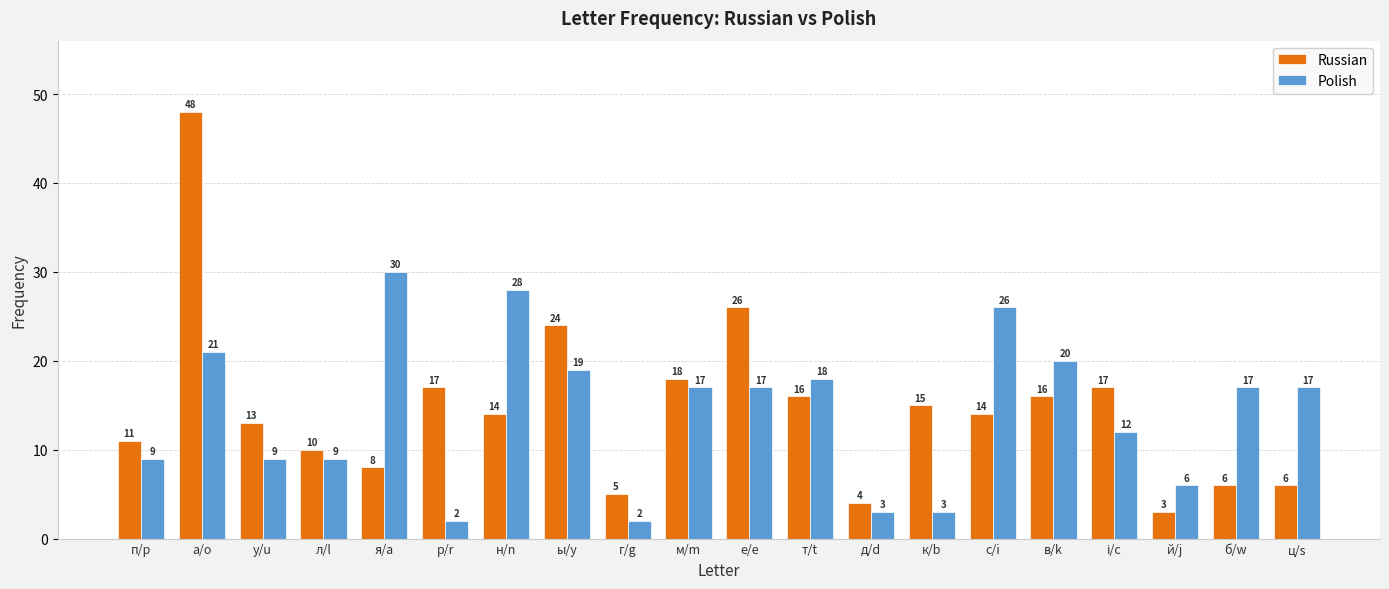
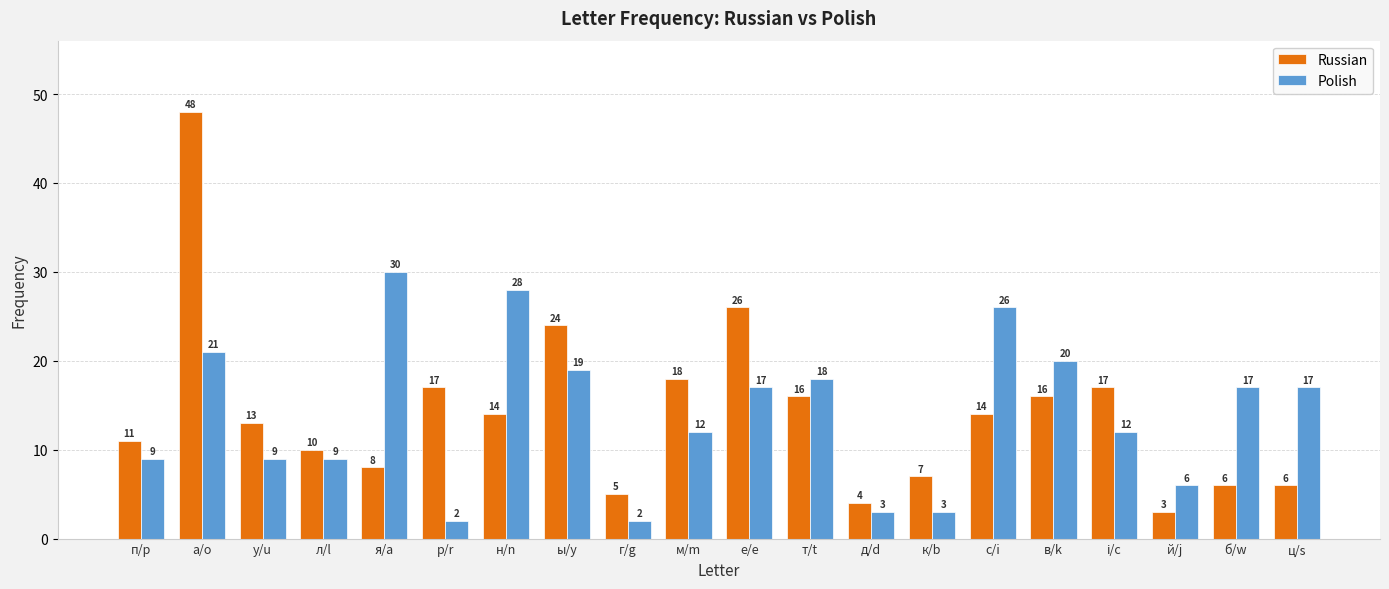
  {
    "Russian": {
      "п/p": 11,
      "а/o": 48,
      "у/u": 13,
      "л/l": 10,
      "я/a": 8,
      "р/r": 17,
      "н/n": 14,
      "ы/y": 24,
      "г/g": 5,
      "м/m": 18,
      "е/e": 26,
      "т/t": 16,
      "д/d": 4,
-     "к/b": 15,
+     "к/b": 7,
      "с/i": 14,
      "в/k": 16,
      "і/c": 17,
      "й/j": 3,
      "б/w": 6,
      "ц/s": 6
    },
    "Polish": {
      "п/p": 9,
      "а/o": 21,
      "у/u": 9,
      "л/l": 9,
      "я/a": 30,
      "р/r": 2,
      "н/n": 28,
      "ы/y": 19,
      "г/g": 2,
-     "м/m": 17,
+     "м/m": 12,
      "е/e": 17,
      "т/t": 18,
      "д/d": 3,
      "к/b": 3,
      "с/i": 26,
      "в/k": 20,
      "і/c": 12,
      "й/j": 6,
      "б/w": 17,
      "ц/s": 17
    }
  }
